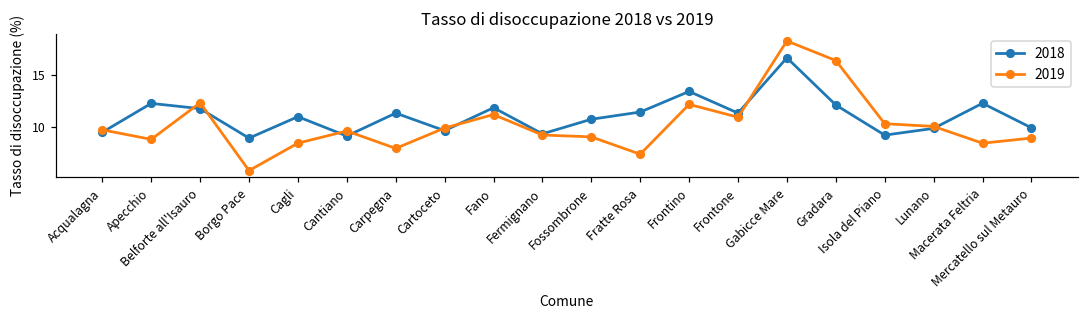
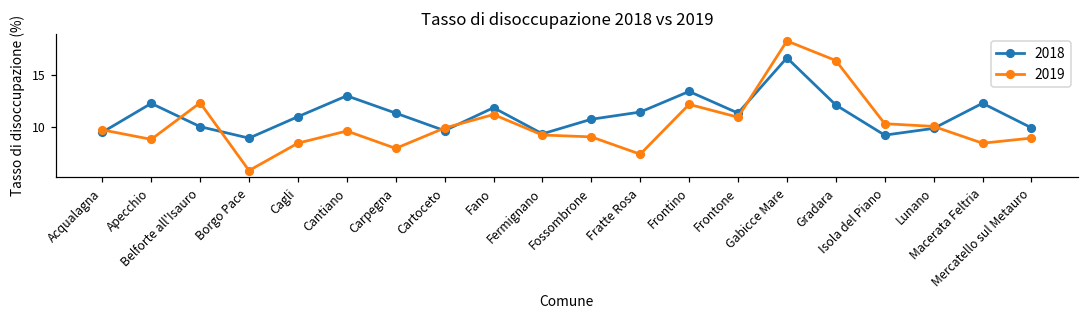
  {
    "2018": {
      "Apecchio": 12,
-     "Belforte all'Isauro": 12,
+     "Belforte all'Isauro": 10,
      "Borgo Pace": 9,
      "Cagli": 11,
-     "Cantiano": 9,
+     "Cantiano": 13,
      "Carpegna": 11,
      "Fano": 12,
      "Fossombrone": 11,
      "Fratte Rosa": 11,
      "Frontino": 13,
      "Frontone": 11,
      "Gabicce Mare": 17,
      "Gradara": 12,
      "Isola del Piano": 9,
      "Macerata Feltria": 12,
      "Mercatello sul Metauro": 10
    },
    "2019": {
      "Apecchio": 9,
      "Belforte all'Isauro": 12,
      "Borgo Pace": 6,
      "Cagli": 8,
      "Cantiano": 10,
      "Carpegna": 8,
      "Fano": 11,
      "Fossombrone": 9,
      "Fratte Rosa": 7,
      "Frontino": 12,
      "Frontone": 11,
      "Gabicce Mare": 18,
      "Gradara": 16,
      "Isola del Piano": 10,
      "Macerata Feltria": 8,
      "Mercatello sul Metauro": 9
    }
  }
